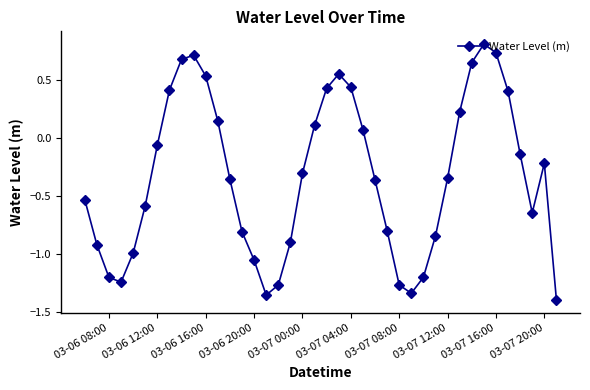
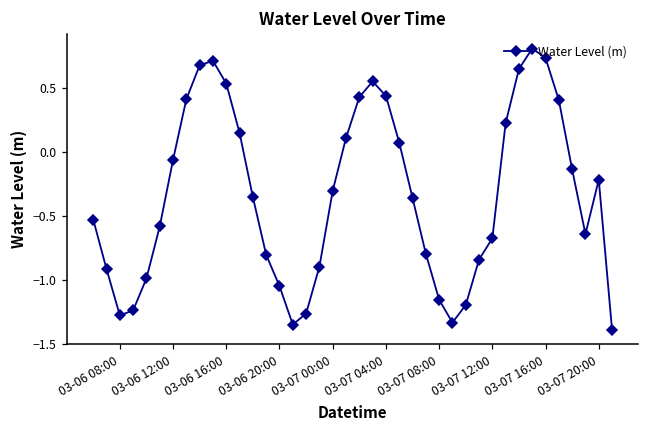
  {
-   "03-06 08:00": -1.20,
+   "03-06 08:00": -1.28,
    "03-06 12:00": -0.06,
    "03-06 16:00": 0.53,
    "03-06 20:00": -1.05,
    "03-07 00:00": -0.31,
    "03-07 04:00": 0.44,
-   "03-07 08:00": -1.26,
-   "03-07 12:00": -0.35,
+   "03-07 08:00": -1.16,
+   "03-07 12:00": -0.68,
    "03-07 16:00": 0.73,
    "03-07 20:00": -0.22
  }
